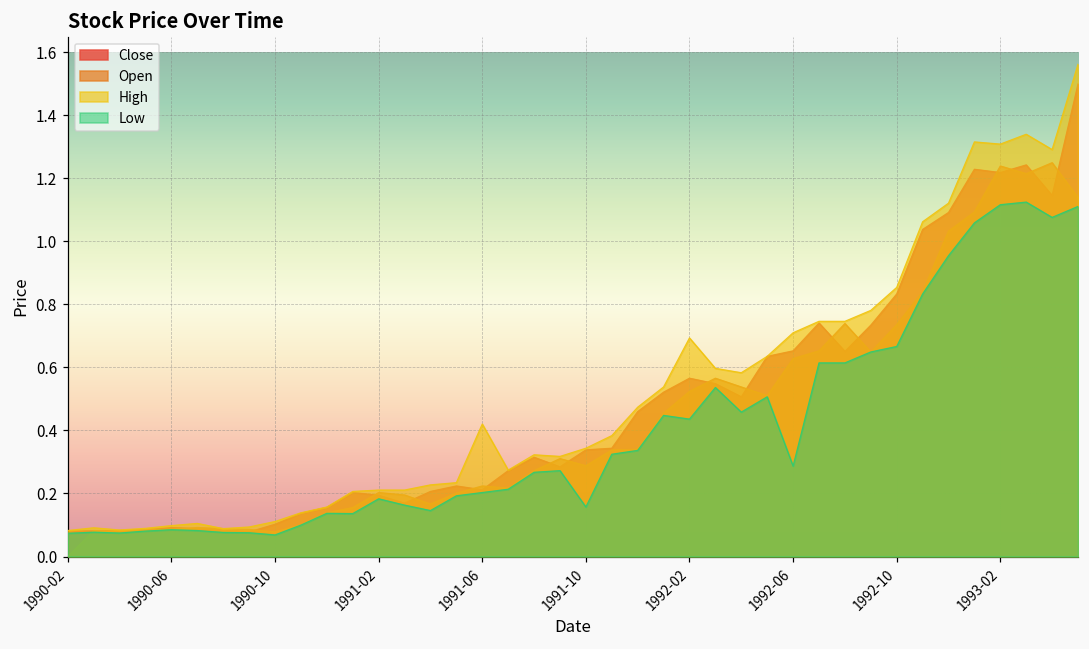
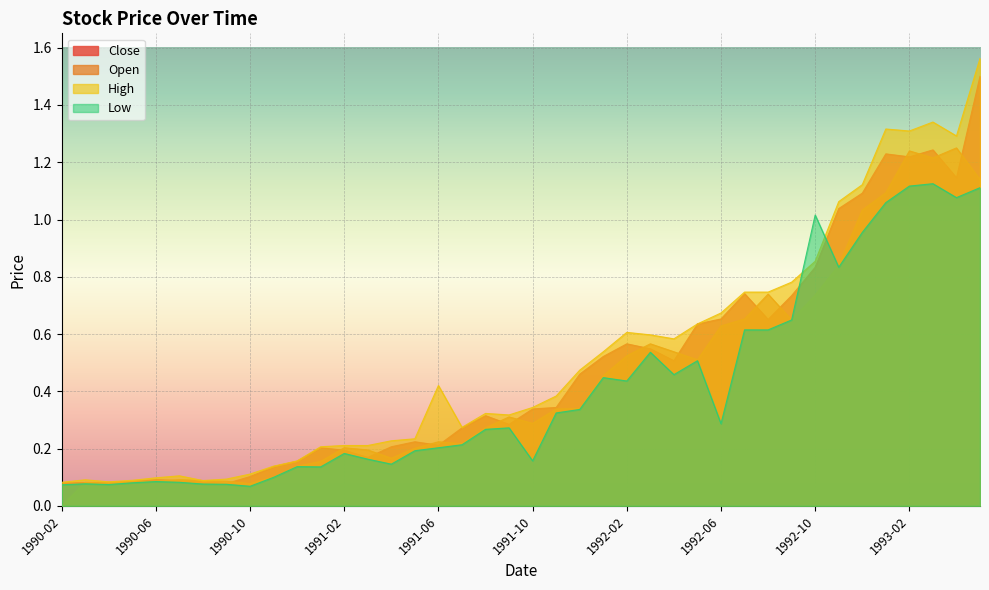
  {
    "High": {
      "1991-06": 0.42,
-     "1992-02": 0.69,
-     "1992-06": 0.71,
+     "1992-02": 0.61,
+     "1992-06": 0.67,
      "1992-10": 0.85,
      "1993-02": 1.31
    },
    "Low": {
      "1990-10": 0.07,
      "1991-02": 0.18,
      "1991-10": 0.16,
      "1992-02": 0.44,
      "1992-06": 0.29,
-     "1992-10": 0.67,
+     "1992-10": 1.02,
      "1993-02": 1.12
    }
  }
